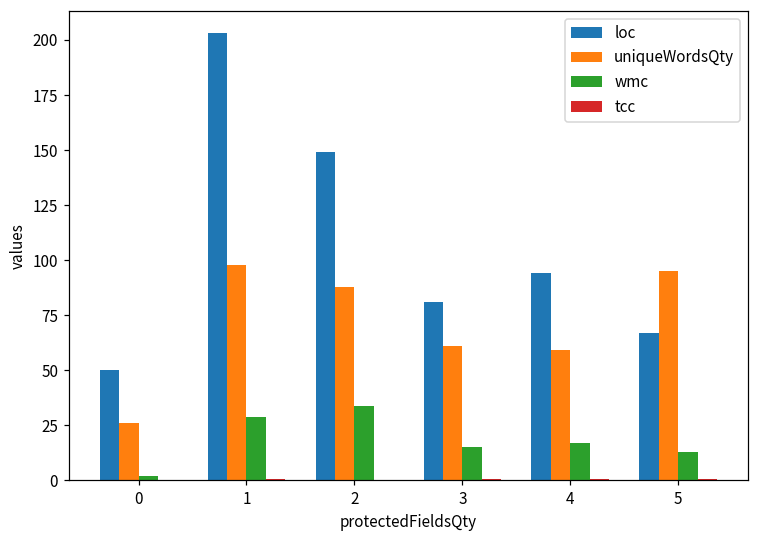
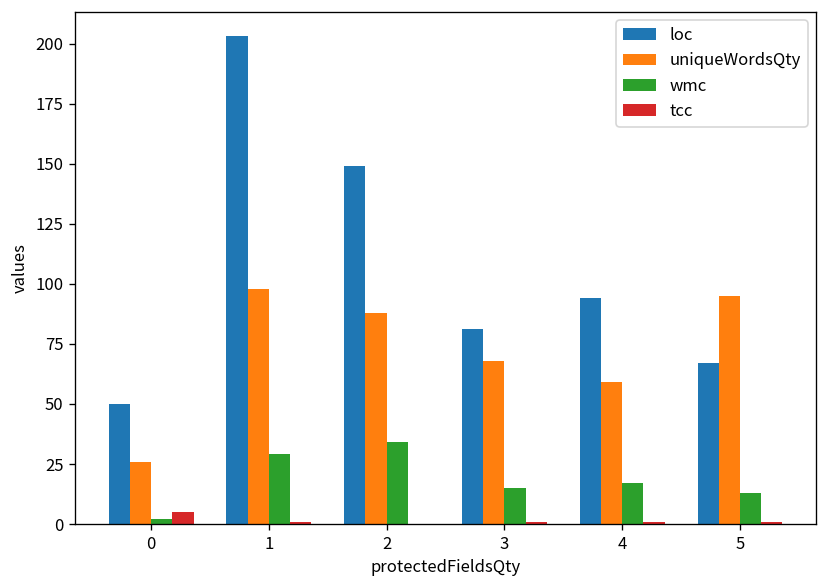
  {
    "loc": {
      "0": 50,
      "1": 203,
      "2": 149,
      "3": 81,
      "4": 94,
      "5": 67
    },
    "uniqueWordsQty": {
      "0": 26,
      "1": 98,
      "2": 88,
-     "3": 61,
+     "3": 68,
      "4": 59,
      "5": 95
    },
    "wmc": {
      "0": 2,
      "1": 29,
      "2": 34,
      "3": 15,
      "4": 17,
      "5": 13
    },
    "tcc": {
-     "0": 0,
+     "0": 5,
      "2": 0
    }
  }
